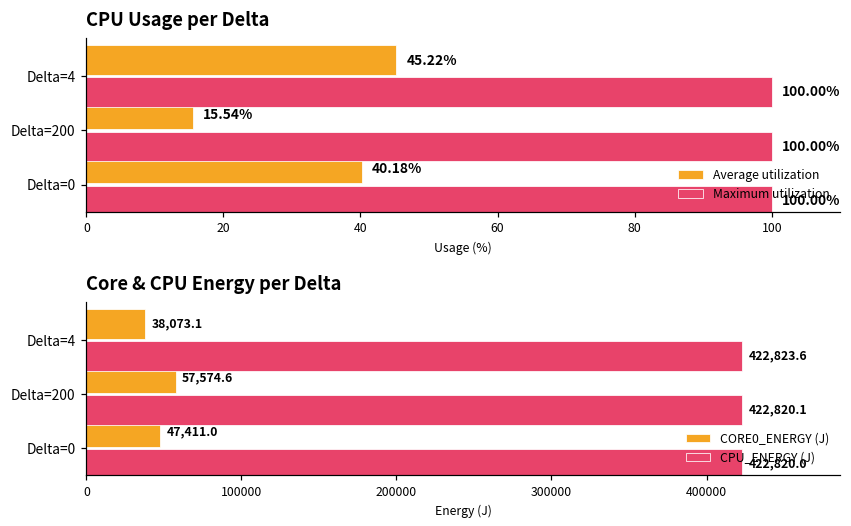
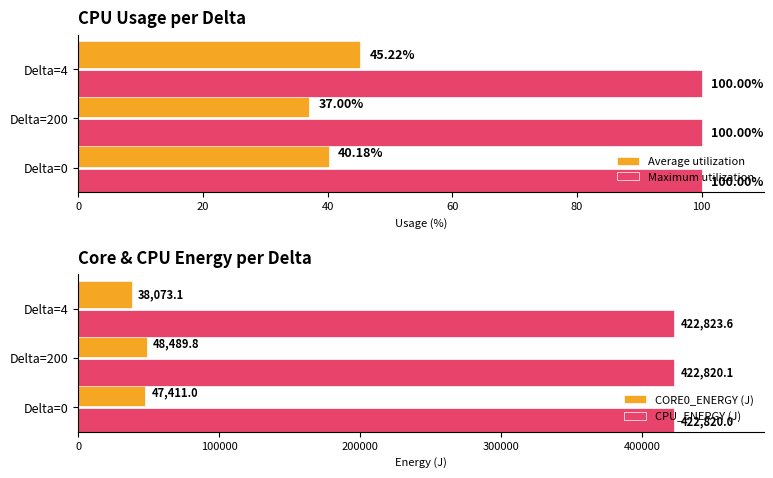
  {
    "CPU Usage per Delta": {
      "Average utilization": {
        "Delta=4": "45.22%",
-       "Delta=200": "15.54%",
+       "Delta=200": "37.00%",
        "Delta=0": "40.18%"
      },
      "Maximum utilization": {
        "Delta=4": "100.00%",
        "Delta=200": "100.00%",
        "Delta=0": "100.00%"
      }
    },
    "Core & CPU Energy per Delta": {
      "CORE0_ENERGY (J)": {
        "Delta=4": "38,073.1",
-       "Delta=200": "57,574.6",
+       "Delta=200": "48,489.8",
        "Delta=0": "47,411.0"
      },
      "CPU_ENERGY (J)": {
        "Delta=4": "422,823.6",
        "Delta=200": "422,820.1",
        "Delta=0": "422,820.0"
      }
    }
  }
